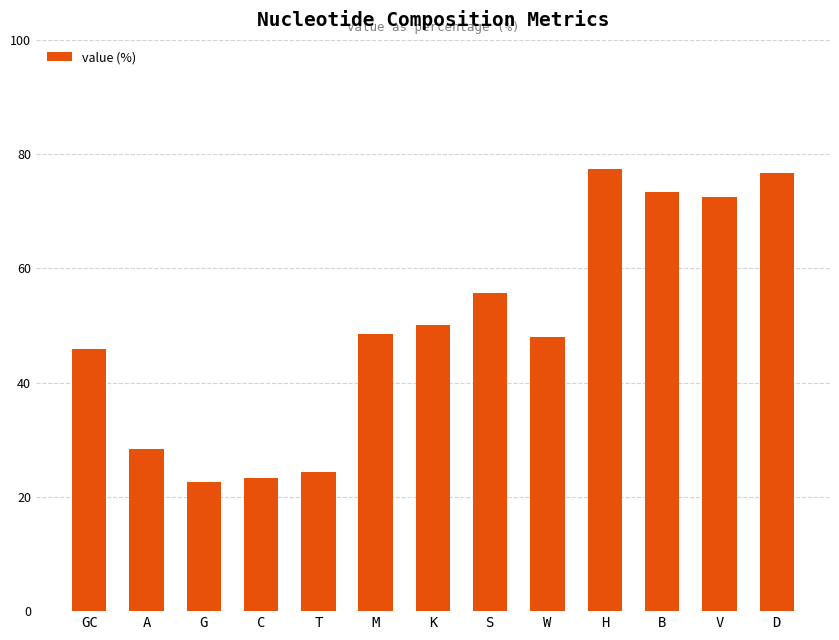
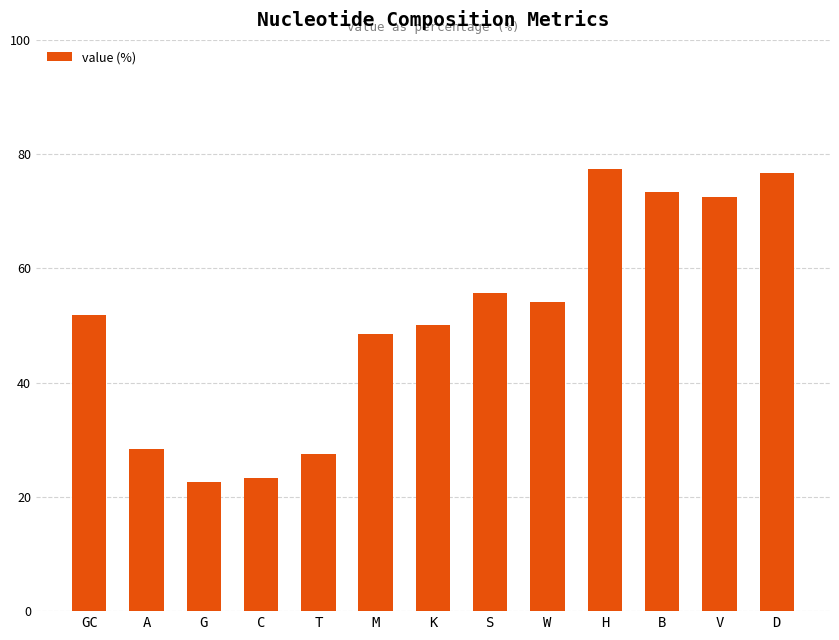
  {
-   "GC": 46,
+   "GC": 52,
    "A": 28,
    "G": 23,
    "C": 23,
-   "T": 24,
+   "T": 27,
    "M": 49,
    "K": 50,
    "S": 56,
-   "W": 48,
+   "W": 54,
    "H": 77,
    "B": 73,
    "V": 73,
    "D": 77
  }
